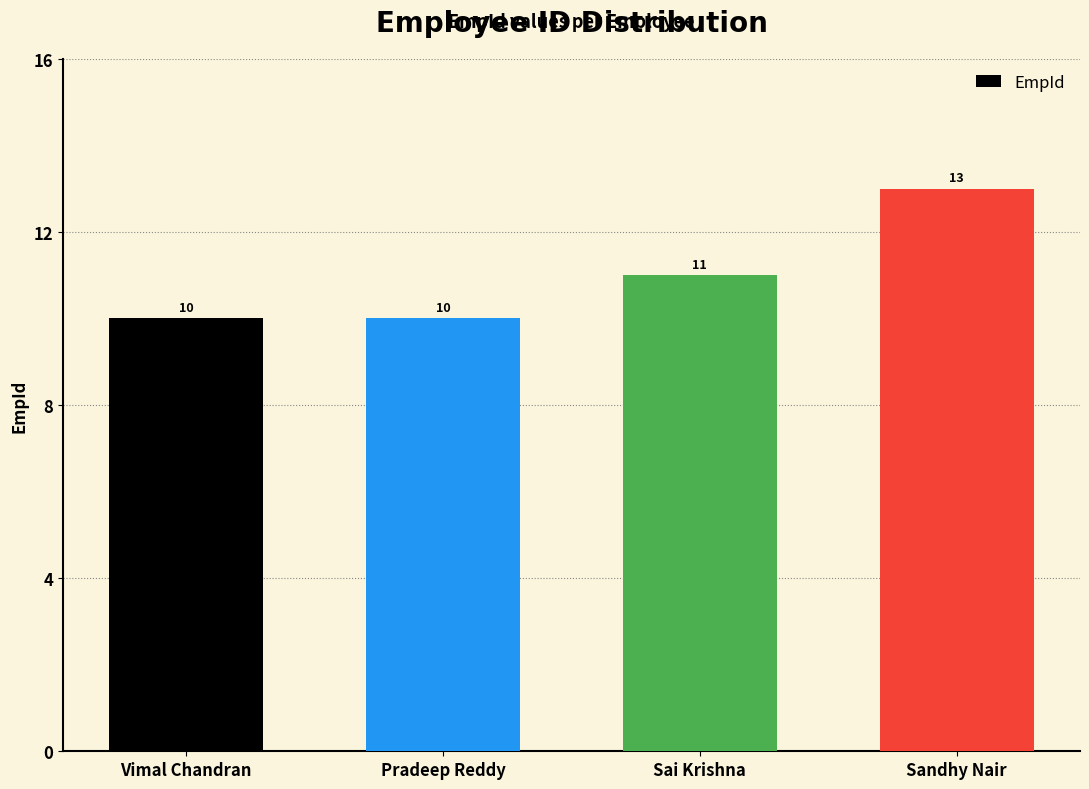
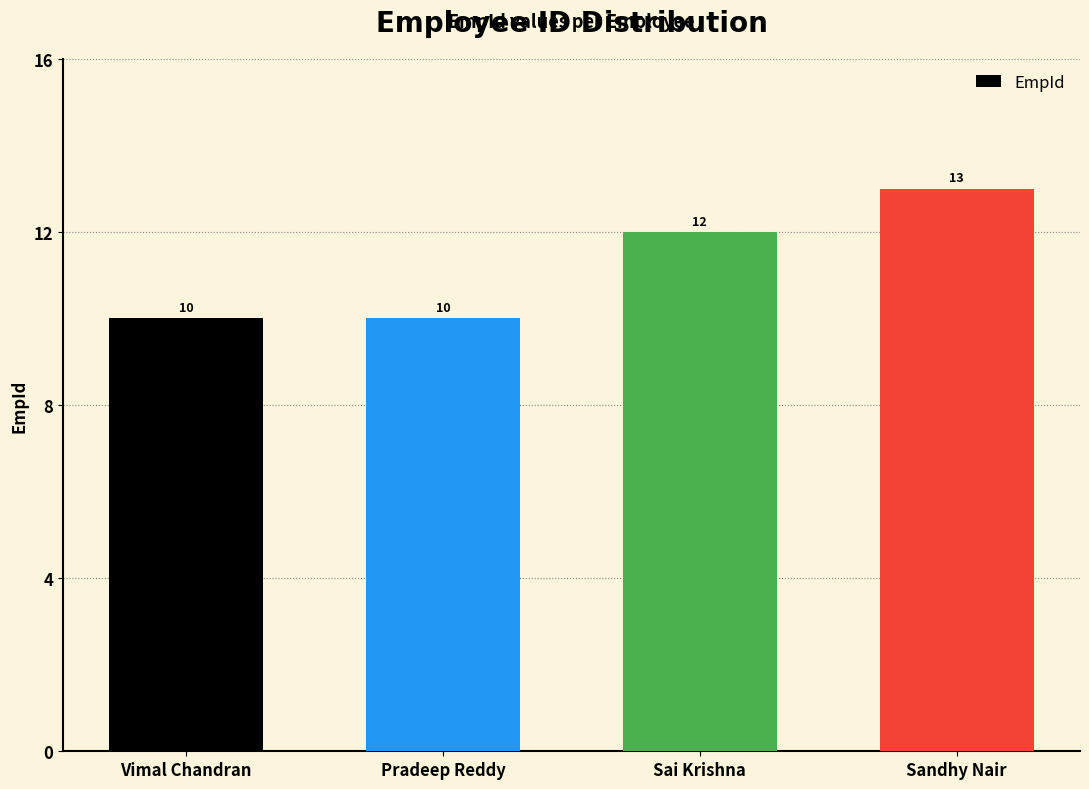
  {
    "Vimal Chandran": 10,
    "Pradeep Reddy": 10,
-   "Sai Krishna": 11,
+   "Sai Krishna": 12,
    "Sandhy Nair": 13
  }
